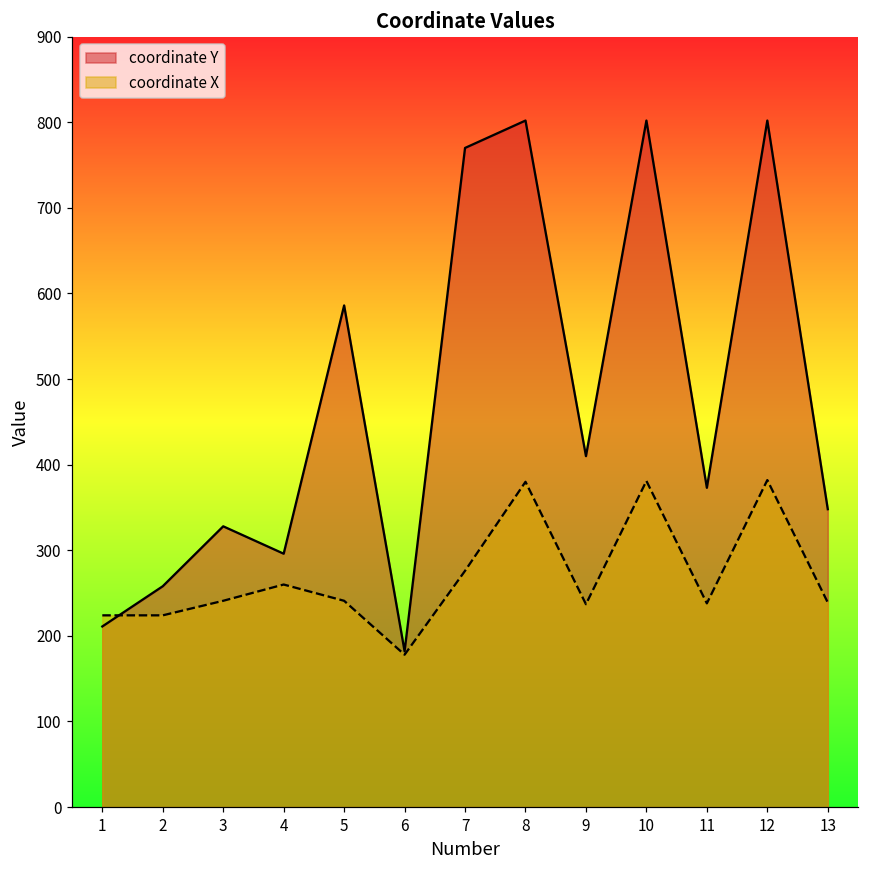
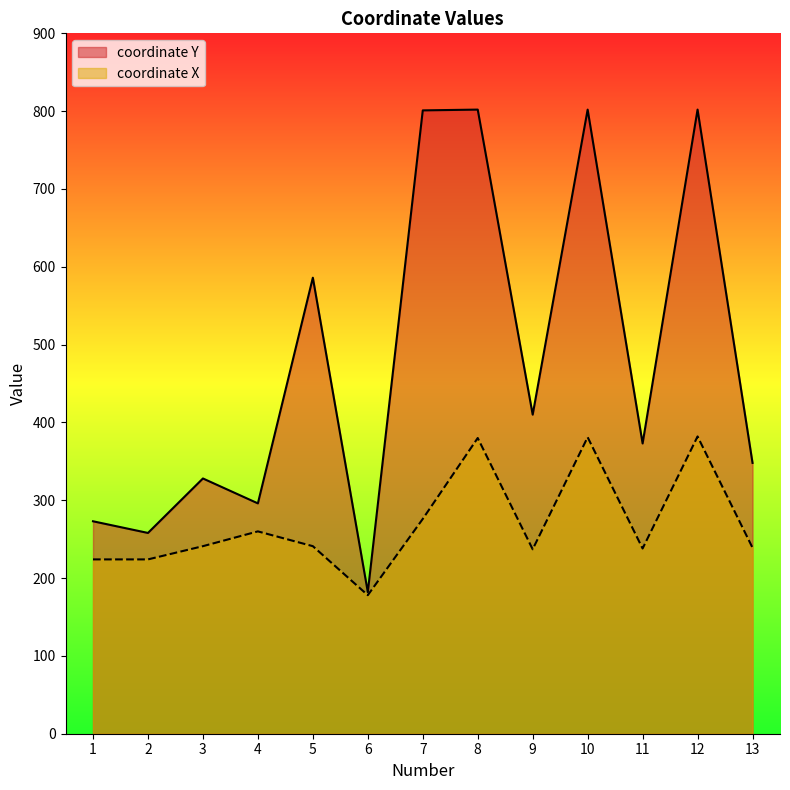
  {
    "coordinate Y": {
-     "1": 210,
+     "1": 270,
      "2": 260,
      "3": 330,
      "4": 300,
      "5": 590,
      "6": 180,
-     "7": 770,
+     "7": 800,
      "8": 800,
      "9": 410,
      "10": 800,
      "11": 370,
      "12": 800,
      "13": 350
    },
    "coordinate X": {
      "1": 220,
      "2": 220,
      "3": 240,
      "4": 260,
      "5": 240,
      "6": 180,
      "7": 280,
      "8": 380,
      "9": 240,
      "10": 380,
      "11": 240,
      "12": 380,
      "13": 240
    }
  }
